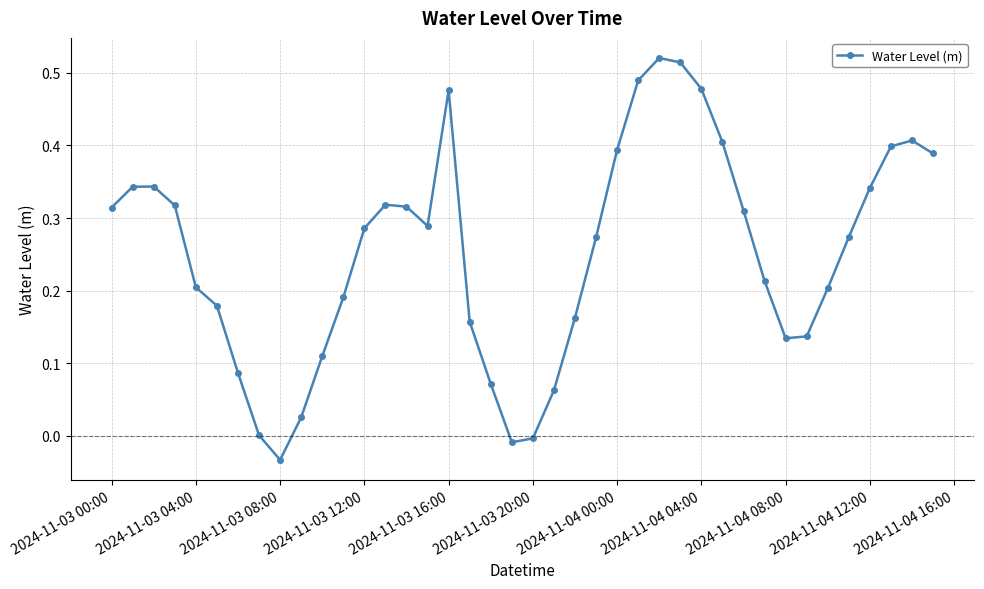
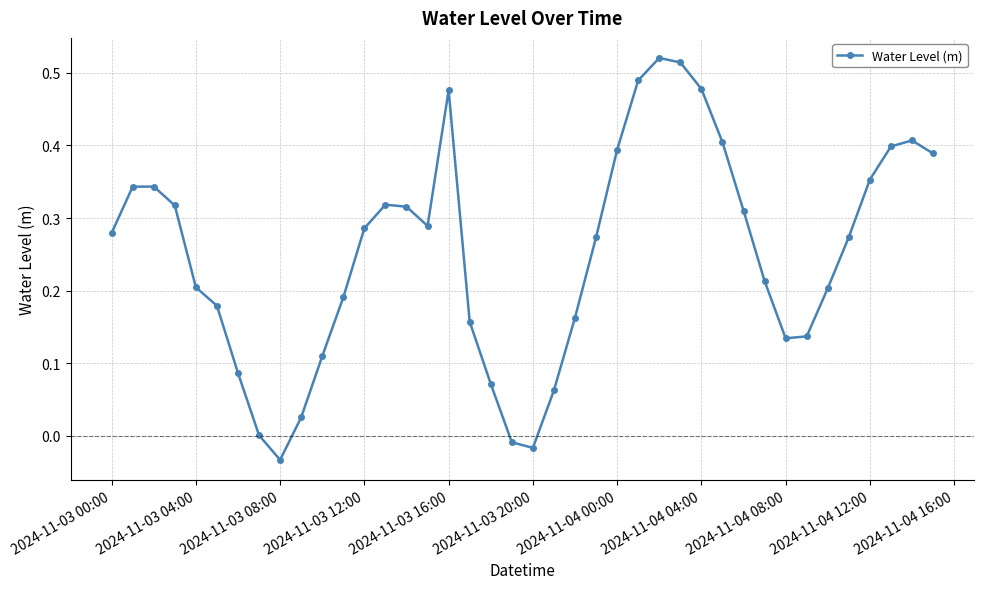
  {
-   "2024-11-03 00:00": 0.31,
+   "2024-11-03 00:00": 0.28,
    "2024-11-03 04:00": 0.20,
    "2024-11-03 08:00": -0.03,
    "2024-11-03 12:00": 0.29,
    "2024-11-03 16:00": 0.48,
-   "2024-11-03 20:00": 0.00,
+   "2024-11-03 20:00": -0.02,
    "2024-11-04 00:00": 0.39,
    "2024-11-04 04:00": 0.48,
    "2024-11-04 08:00": 0.13,
-   "2024-11-04 12:00": 0.34
+   "2024-11-04 12:00": 0.35
  }
